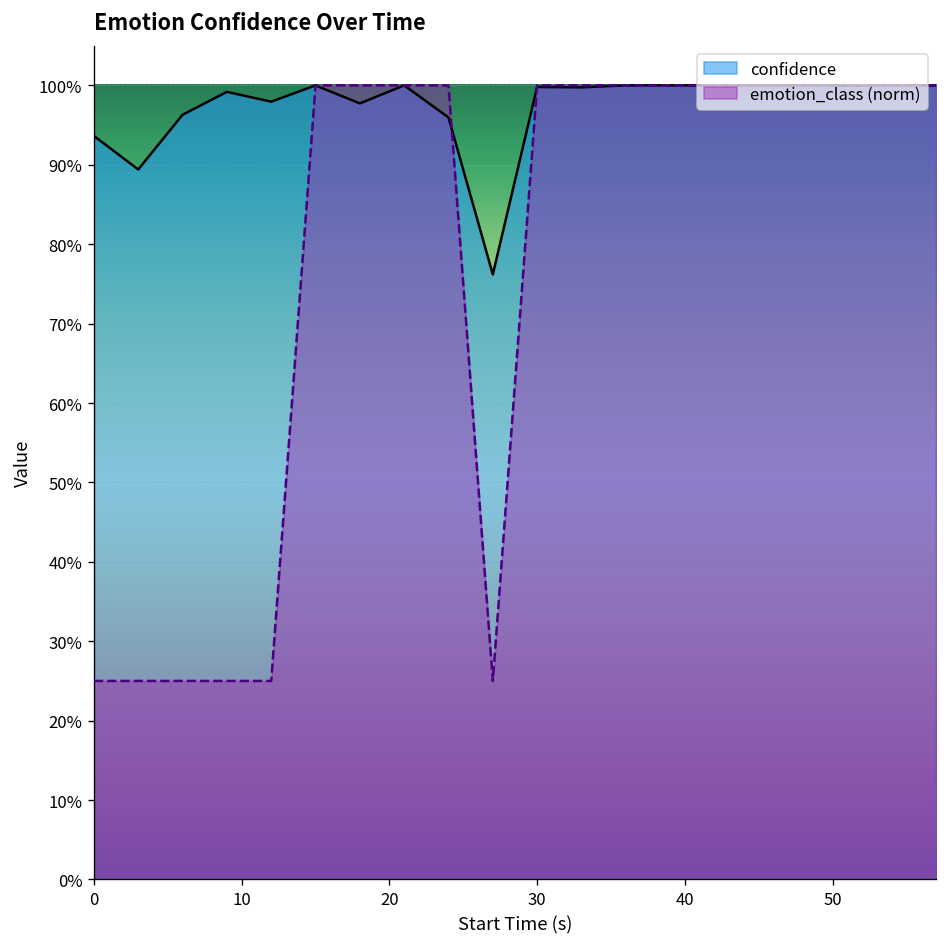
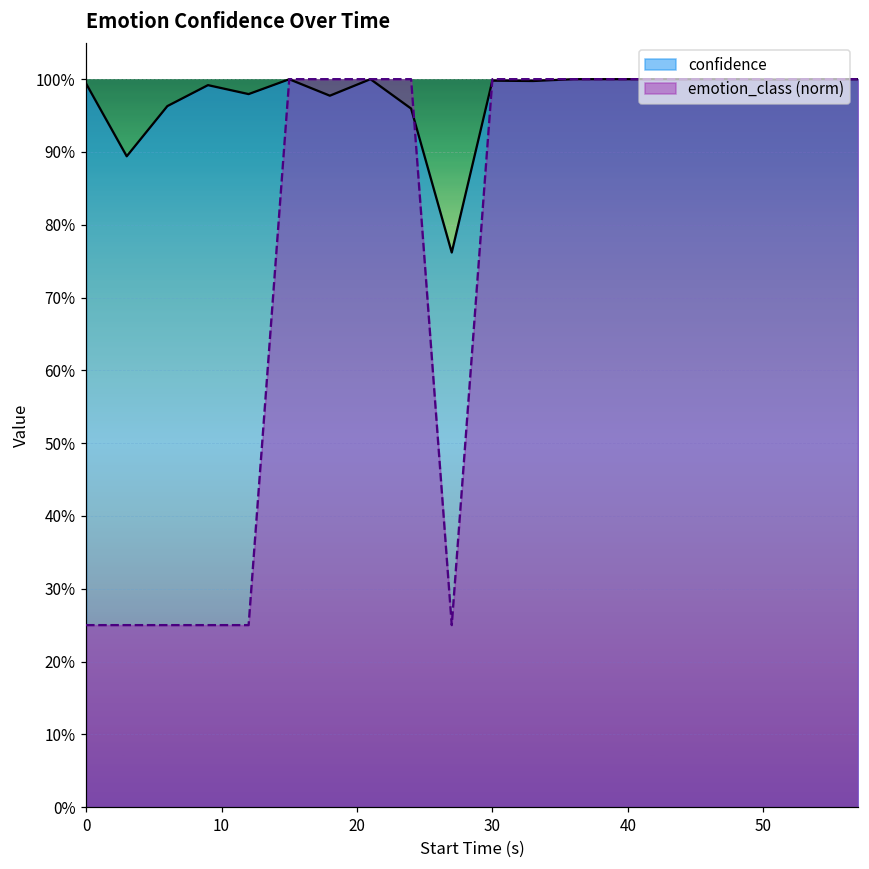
  {
    "confidence": {
-     "0": "94%"
+     "0": "99%"
    },
    "emotion_class (norm)": {
      "0": "25%"
    }
  }
